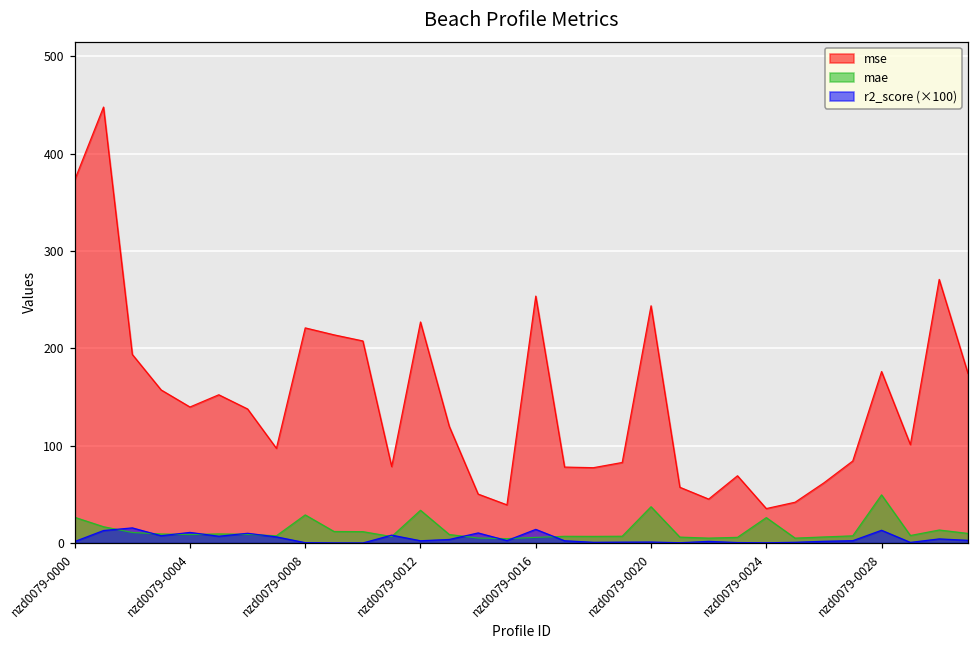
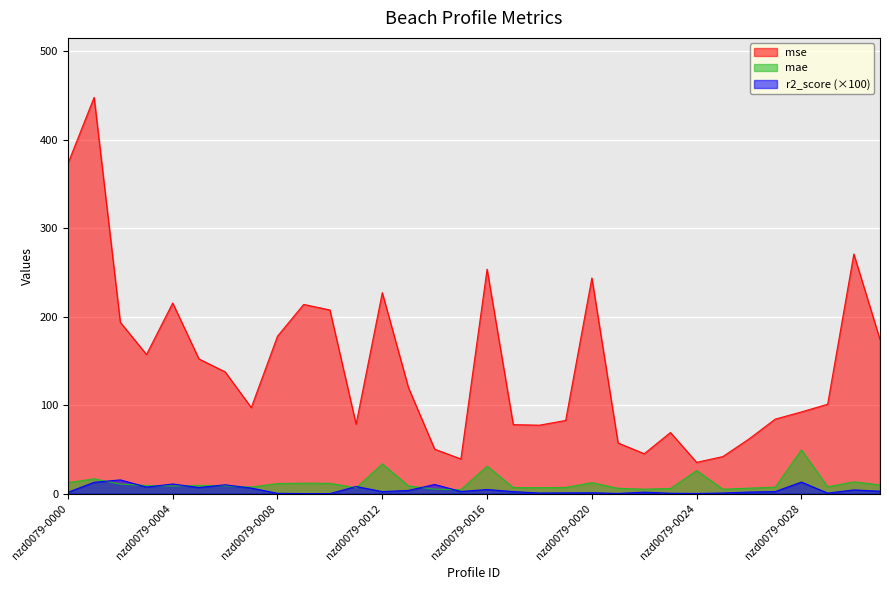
  {
    "mse": {
      "nzd0079-0000": 370,
-     "nzd0079-0004": 140,
-     "nzd0079-0008": 220,
+     "nzd0079-0004": 220,
+     "nzd0079-0008": 180,
      "nzd0079-0012": 230,
      "nzd0079-0016": 250,
      "nzd0079-0020": 240,
      "nzd0079-0024": 40,
-     "nzd0079-0028": 180
+     "nzd0079-0028": 90
    },
    "mae": {
-     "nzd0079-0000": 30,
-     "nzd0079-0008": 30,
+     "nzd0079-0000": 10,
+     "nzd0079-0008": 10,
      "nzd0079-0012": 30,
-     "nzd0079-0016": 10,
-     "nzd0079-0020": 40,
+     "nzd0079-0016": 30,
+     "nzd0079-0020": 10,
      "nzd0079-0024": 30,
      "nzd0079-0028": 50
    },
    "r2_score (×100)": {
      "nzd0079-0000": 0,
      "nzd0079-0008": 0,
      "nzd0079-0012": 0,
-     "nzd0079-0016": 10,
+     "nzd0079-0016": 0,
      "nzd0079-0020": 0,
      "nzd0079-0024": 0,
      "nzd0079-0028": 10
    }
  }
